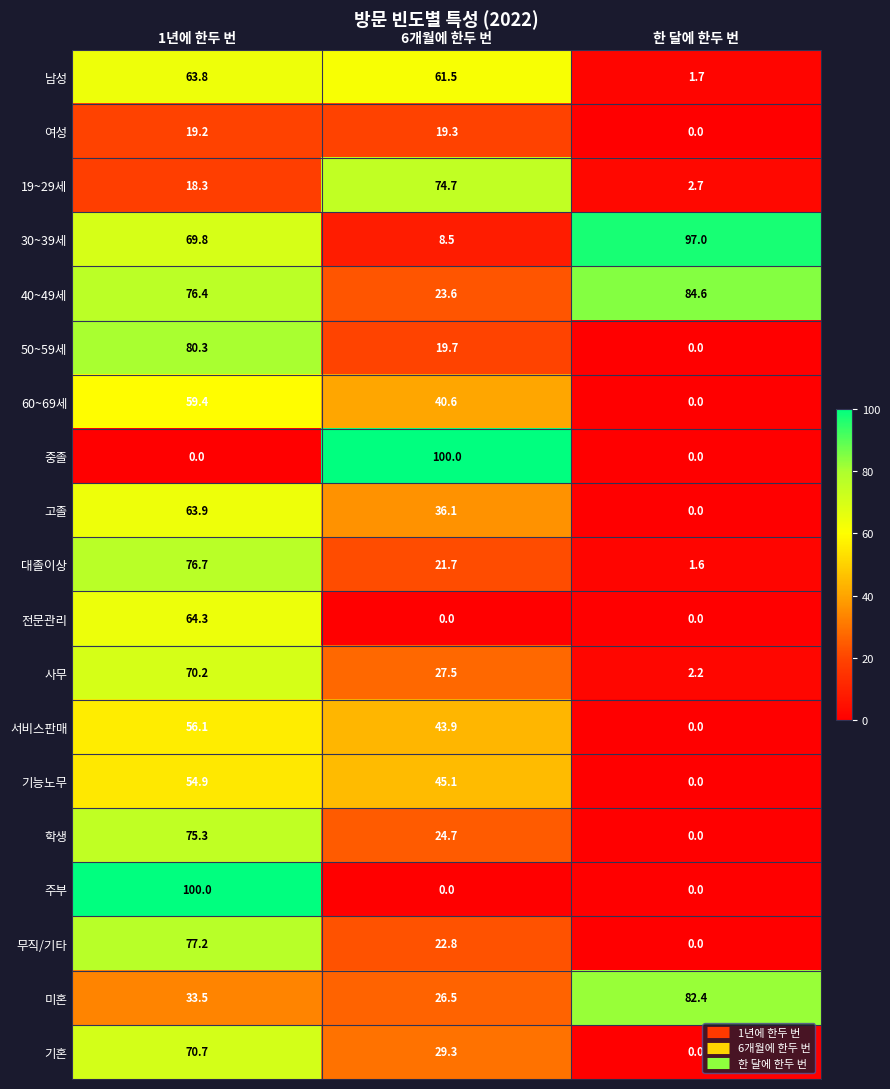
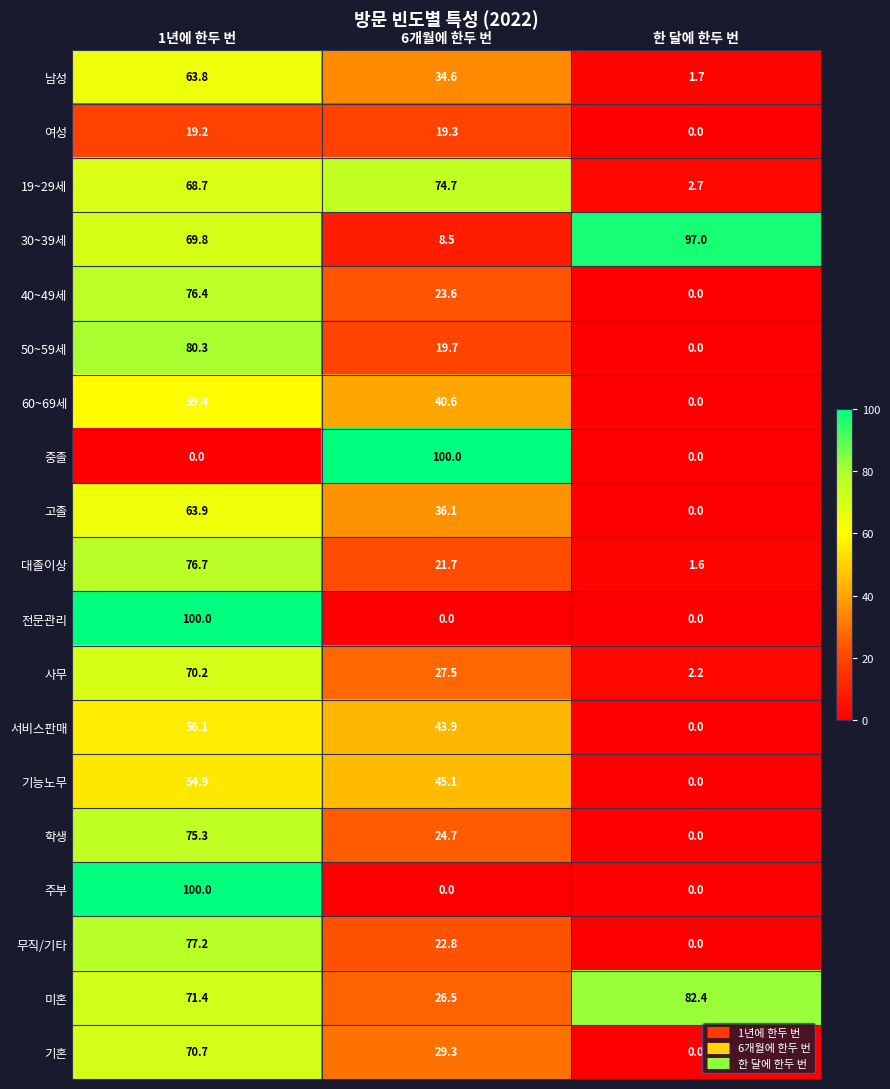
  {
    "남성": {
      "1년에 한두 번": 63.8,
-     "6개월에 한두 번": 61.5,
+     "6개월에 한두 번": 34.6,
      "한 달에 한두 번": 1.7
    },
    "여성": {
      "1년에 한두 번": 19.2,
      "6개월에 한두 번": 19.3,
      "한 달에 한두 번": 0.0
    },
    "19~29세": {
-     "1년에 한두 번": 18.3,
+     "1년에 한두 번": 68.7,
      "6개월에 한두 번": 74.7,
      "한 달에 한두 번": 2.7
    },
    "30~39세": {
      "1년에 한두 번": 69.8,
      "6개월에 한두 번": 8.5,
      "한 달에 한두 번": 97.0
    },
    "40~49세": {
      "1년에 한두 번": 76.4,
      "6개월에 한두 번": 23.6,
-     "한 달에 한두 번": 84.6
+     "한 달에 한두 번": 0.0
    },
    "50~59세": {
      "1년에 한두 번": 80.3,
      "6개월에 한두 번": 19.7,
      "한 달에 한두 번": 0.0
    },
    "60~69세": {
      "1년에 한두 번": 59.4,
      "6개월에 한두 번": 40.6,
      "한 달에 한두 번": 0.0
    },
    "중졸": {
      "1년에 한두 번": 0.0,
      "6개월에 한두 번": 100.0,
      "한 달에 한두 번": 0.0
    },
    "고졸": {
      "1년에 한두 번": 63.9,
      "6개월에 한두 번": 36.1,
      "한 달에 한두 번": 0.0
    },
    "대졸이상": {
      "1년에 한두 번": 76.7,
      "6개월에 한두 번": 21.7,
      "한 달에 한두 번": 1.6
    },
    "전문관리": {
-     "1년에 한두 번": 64.3,
+     "1년에 한두 번": 100.0,
      "6개월에 한두 번": 0.0,
      "한 달에 한두 번": 0.0
    },
    "사무": {
      "1년에 한두 번": 70.2,
      "6개월에 한두 번": 27.5,
      "한 달에 한두 번": 2.2
    },
    "서비스판매": {
      "1년에 한두 번": 56.1,
      "6개월에 한두 번": 43.9,
      "한 달에 한두 번": 0.0
    },
    "기능노무": {
      "1년에 한두 번": 54.9,
      "6개월에 한두 번": 45.1,
      "한 달에 한두 번": 0.0
    },
    "학생": {
      "1년에 한두 번": 75.3,
      "6개월에 한두 번": 24.7,
      "한 달에 한두 번": 0.0
    },
    "주부": {
      "1년에 한두 번": 100.0,
      "6개월에 한두 번": 0.0,
      "한 달에 한두 번": 0.0
    },
    "무직/기타": {
      "1년에 한두 번": 77.2,
      "6개월에 한두 번": 22.8,
      "한 달에 한두 번": 0.0
    },
    "미혼": {
-     "1년에 한두 번": 33.5,
+     "1년에 한두 번": 71.4,
      "6개월에 한두 번": 26.5,
      "한 달에 한두 번": 82.4
    },
    "기혼": {
      "1년에 한두 번": 70.7,
      "6개월에 한두 번": 29.3
    }
  }
